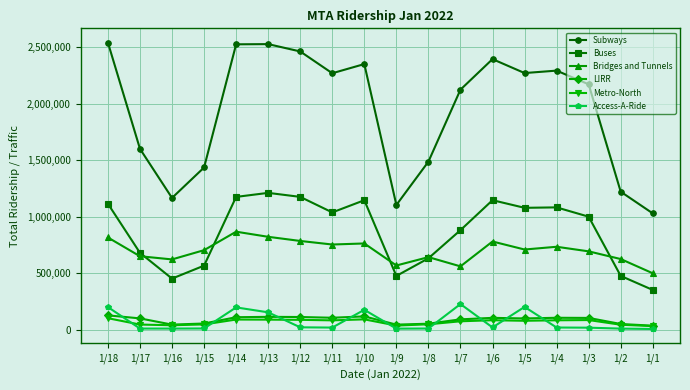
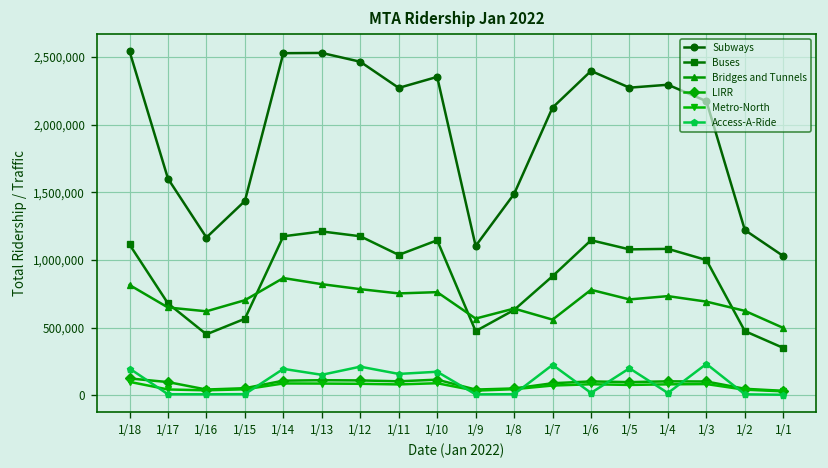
  {
    "Access-A-Ride": {
      "1/18": "200,000",
      "1/17": "10,000",
      "1/16": "10,000",
      "1/15": "10,000",
      "1/14": "200,000",
      "1/13": "150,000",
-     "1/12": "20,000",
-     "1/11": "20,000",
+     "1/12": "210,000",
+     "1/11": "160,000",
      "1/10": "170,000",
      "1/9": "10,000",
      "1/8": "10,000",
      "1/7": "230,000",
      "1/6": "20,000",
      "1/5": "200,000",
      "1/4": "20,000",
-     "1/3": "20,000",
+     "1/3": "230,000",
      "1/2": "10,000",
      "1/1": "0"
    }
  }
